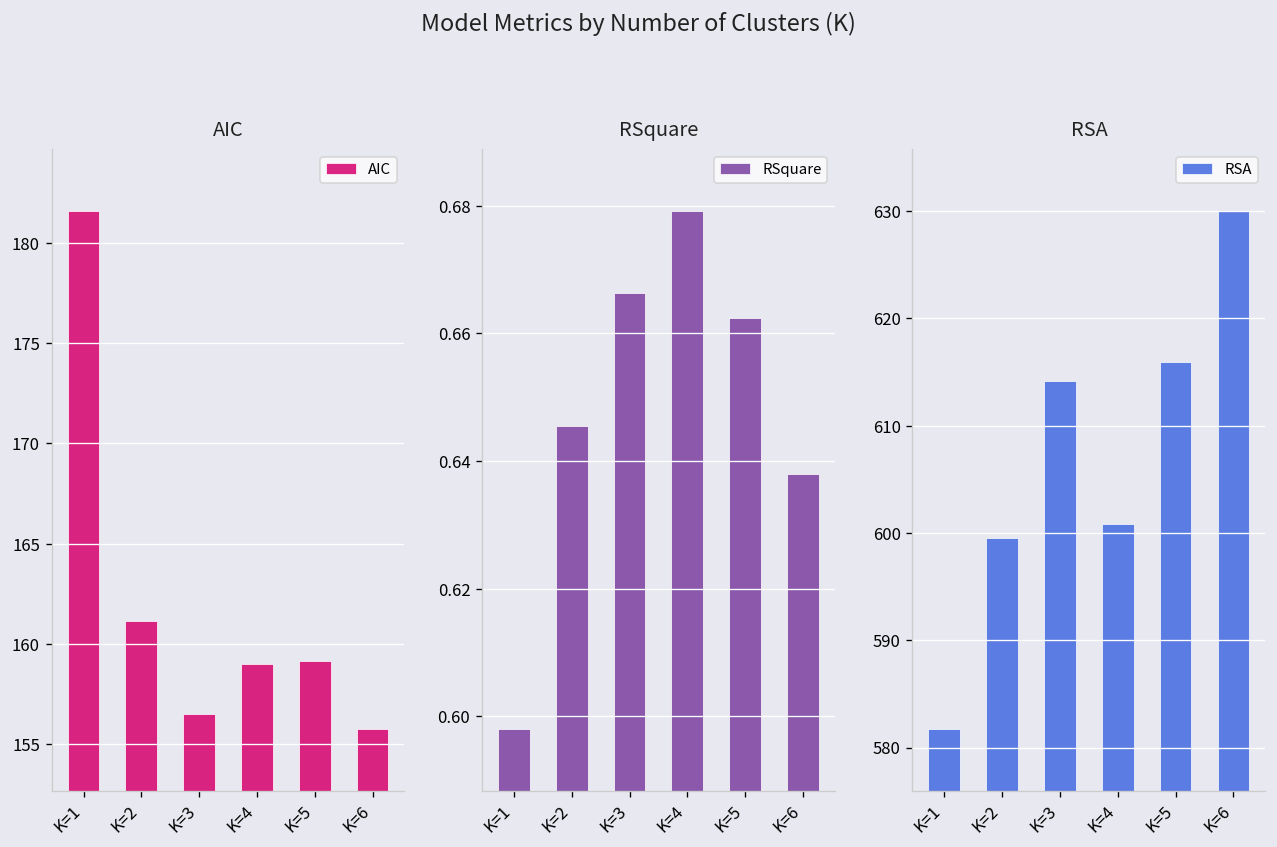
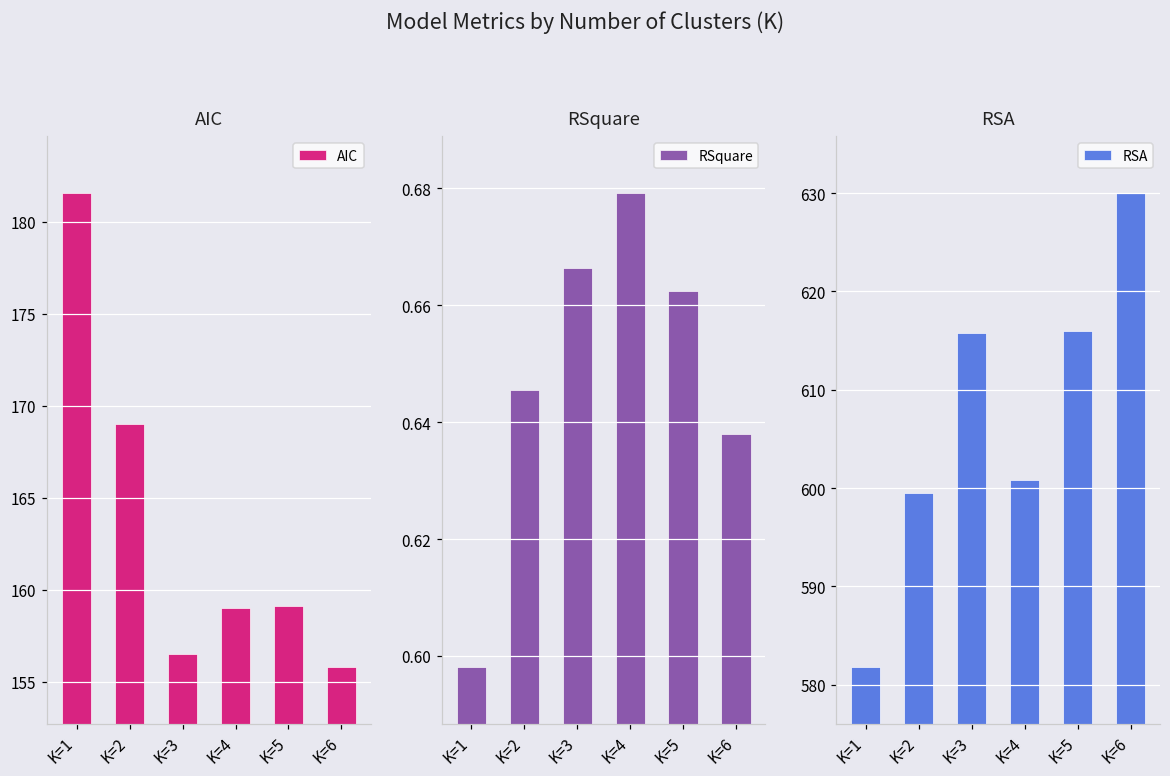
  {
    "AIC": {
      "K=1": 181.6,
-     "K=2": 161.2,
+     "K=2": 169.0,
      "K=3": 156.5,
      "K=4": 159.0,
      "K=5": 159.1,
      "K=6": 155.8
    },
    "RSquare": {
      "K=1": 0.598,
      "K=2": 0.645,
      "K=3": 0.666,
      "K=4": 0.679,
      "K=5": 0.662,
      "K=6": 0.638
    },
    "RSA": {
      "K=1": 582,
      "K=2": 600,
-     "K=3": 614,
+     "K=3": 616,
      "K=4": 601,
      "K=5": 616,
      "K=6": 630
    }
  }
